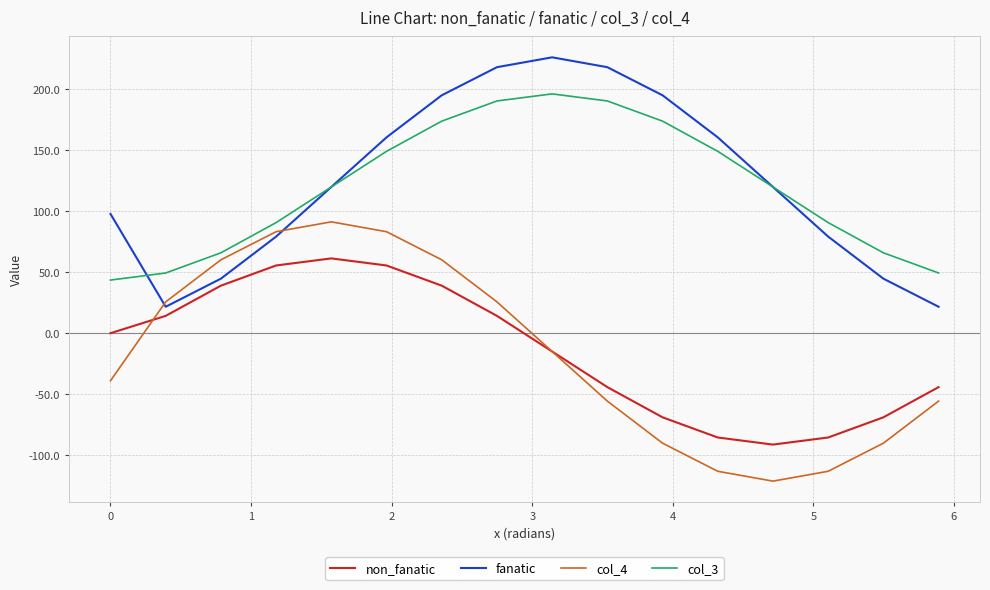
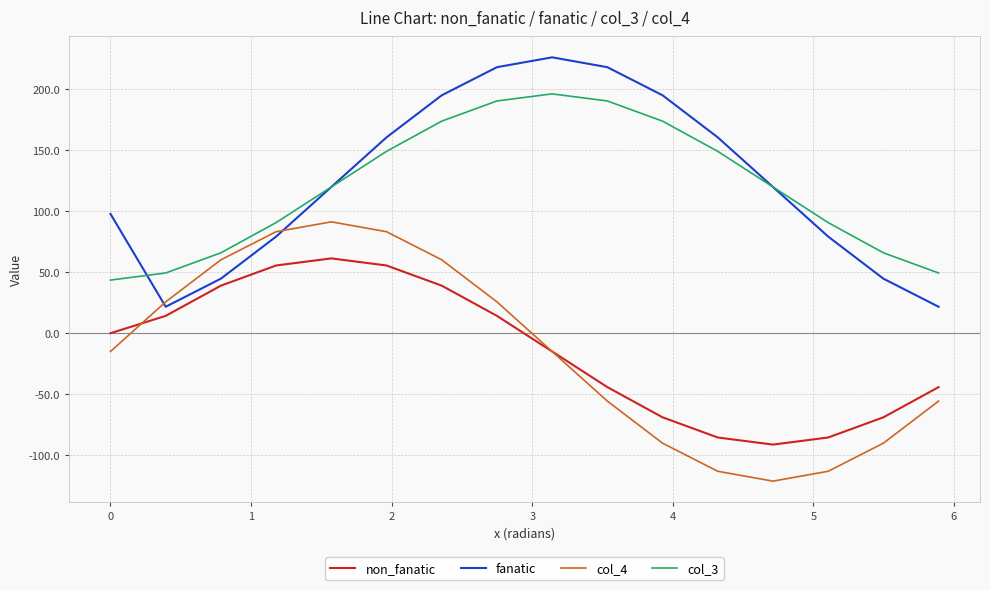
  {
    "non_fanatic": {
      "0": 0
    },
    "fanatic": {
      "0": 98
    },
    "col_4": {
-     "0": -39
+     "0": -15
    },
    "col_3": {
      "0": 44
    }
  }
